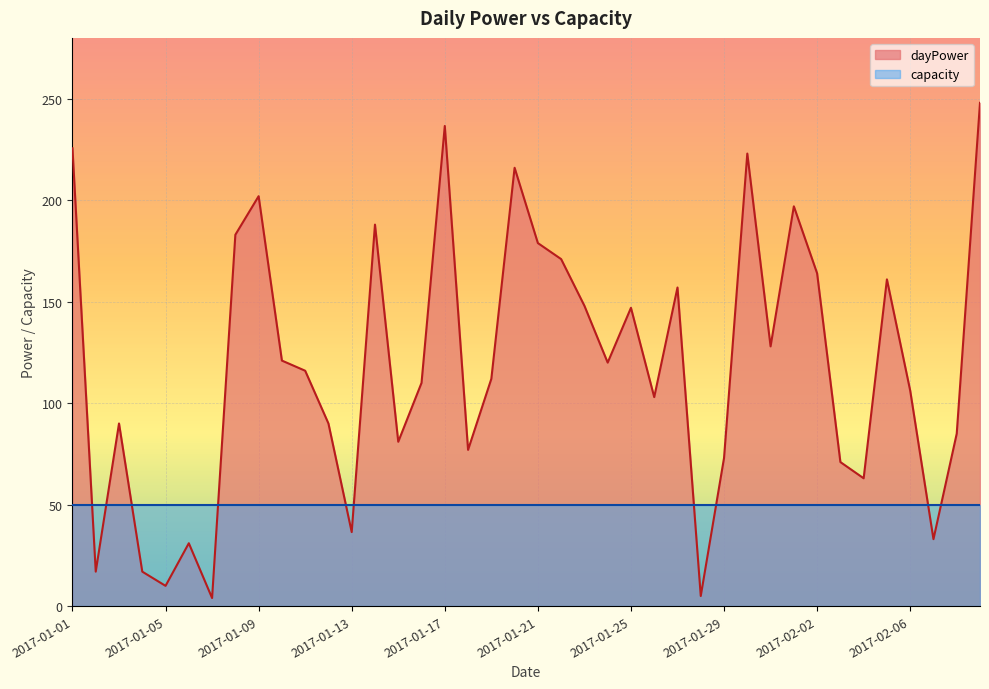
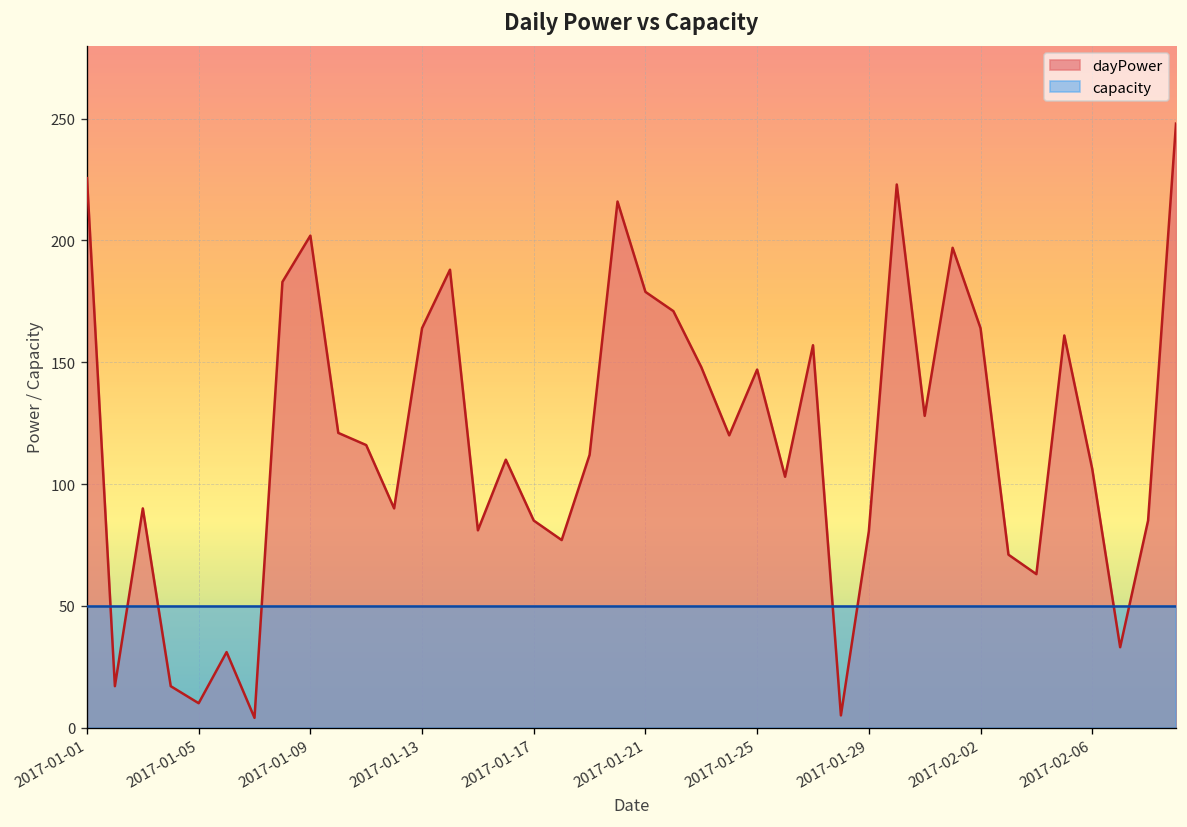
  {
    "dayPower": {
      "2017-01-01": 226,
      "2017-01-05": 10,
      "2017-01-09": 202,
-     "2017-01-13": 37,
-     "2017-01-17": 237,
+     "2017-01-13": 164,
+     "2017-01-17": 85,
      "2017-01-21": 179,
      "2017-01-25": 147,
-     "2017-01-29": 73,
+     "2017-01-29": 81,
      "2017-02-02": 164,
      "2017-02-06": 106
    },
    "capacity": {
      "2017-01-01": 50,
      "2017-01-05": 50,
      "2017-01-09": 50,
      "2017-01-13": 50,
      "2017-01-17": 50,
      "2017-01-21": 50,
      "2017-01-25": 50,
      "2017-01-29": 50,
      "2017-02-02": 50,
      "2017-02-06": 50
    }
  }
